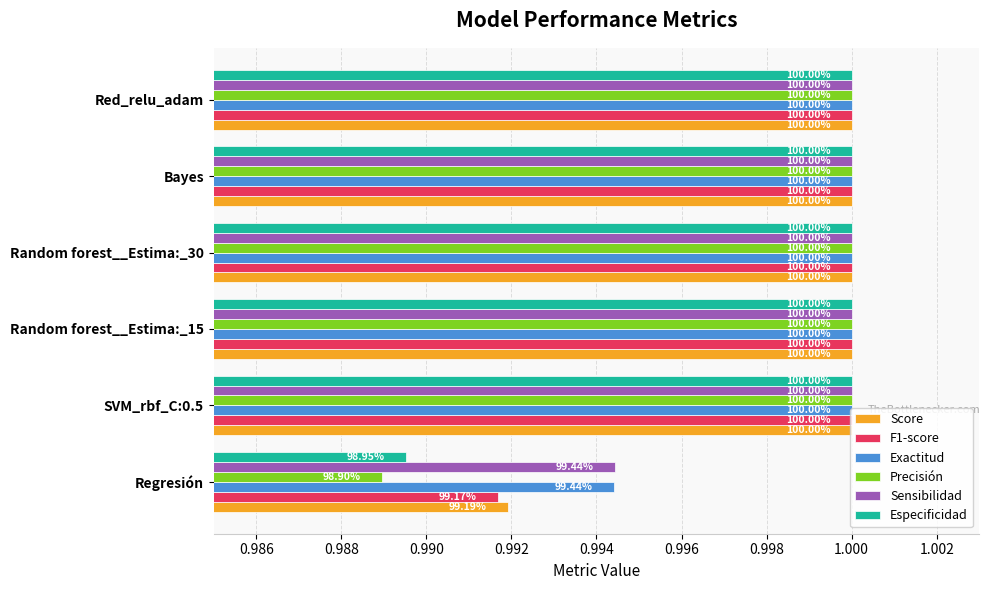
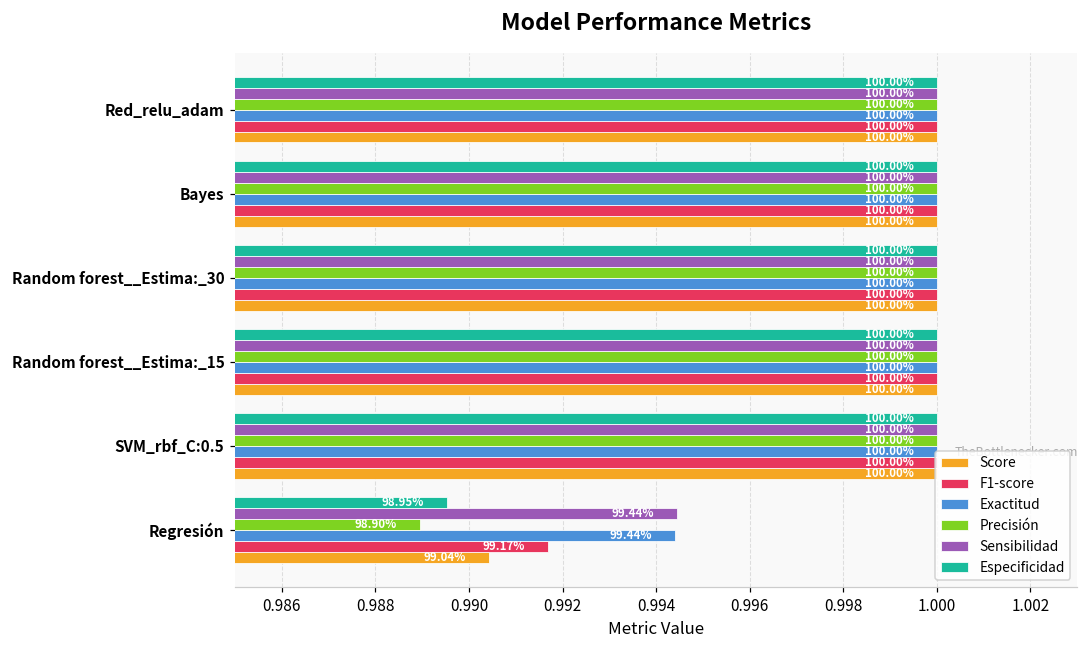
  {
    "Score": {
      "Red_relu_adam": "100.00%",
      "Bayes": "100.00%",
      "Random forest__Estima:_30": "100.00%",
      "Random forest__Estima:_15": "100.00%",
-     "Regresión": "99.19%"
+     "Regresión": "99.04%"
    },
    "F1-score": {
      "Red_relu_adam": "100.00%",
      "Bayes": "100.00%",
      "Random forest__Estima:_30": "100.00%",
      "Random forest__Estima:_15": "100.00%",
      "Regresión": "99.17%"
    },
    "Exactitud": {
      "Red_relu_adam": "100.00%",
      "Bayes": "100.00%",
      "Random forest__Estima:_30": "100.00%",
      "Random forest__Estima:_15": "100.00%",
      "Regresión": "99.44%"
    },
    "Precisión": {
      "Red_relu_adam": "100.00%",
      "Bayes": "100.00%",
      "Random forest__Estima:_30": "100.00%",
      "Random forest__Estima:_15": "100.00%",
      "SVM_rbf_C:0.5": "100.00%",
      "Regresión": "98.90%"
    },
    "Sensibilidad": {
      "Red_relu_adam": "100.00%",
      "Bayes": "100.00%",
      "Random forest__Estima:_30": "100.00%",
      "Random forest__Estima:_15": "100.00%",
      "SVM_rbf_C:0.5": "100.00%",
      "Regresión": "99.44%"
    },
    "Especificidad": {
      "Red_relu_adam": "100.00%",
      "Bayes": "100.00%",
      "Random forest__Estima:_30": "100.00%",
      "Random forest__Estima:_15": "100.00%",
      "SVM_rbf_C:0.5": "100.00%",
      "Regresión": "98.95%"
    }
  }
